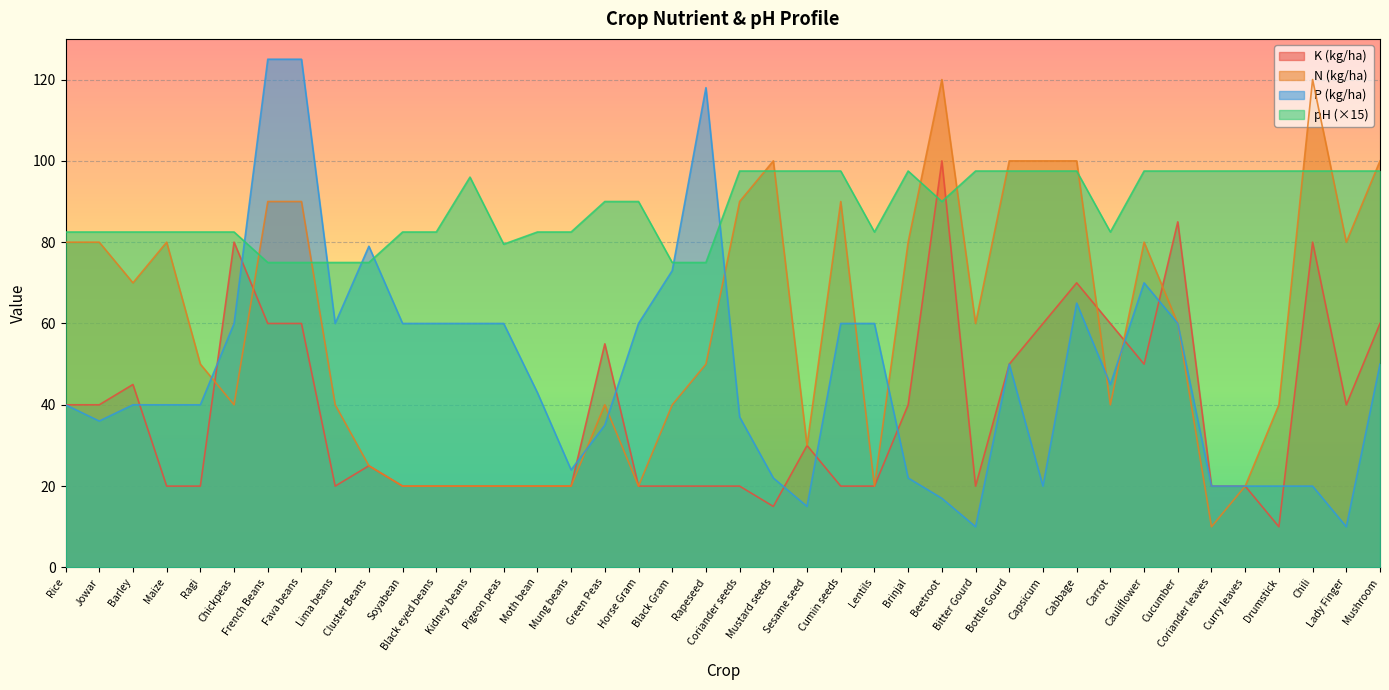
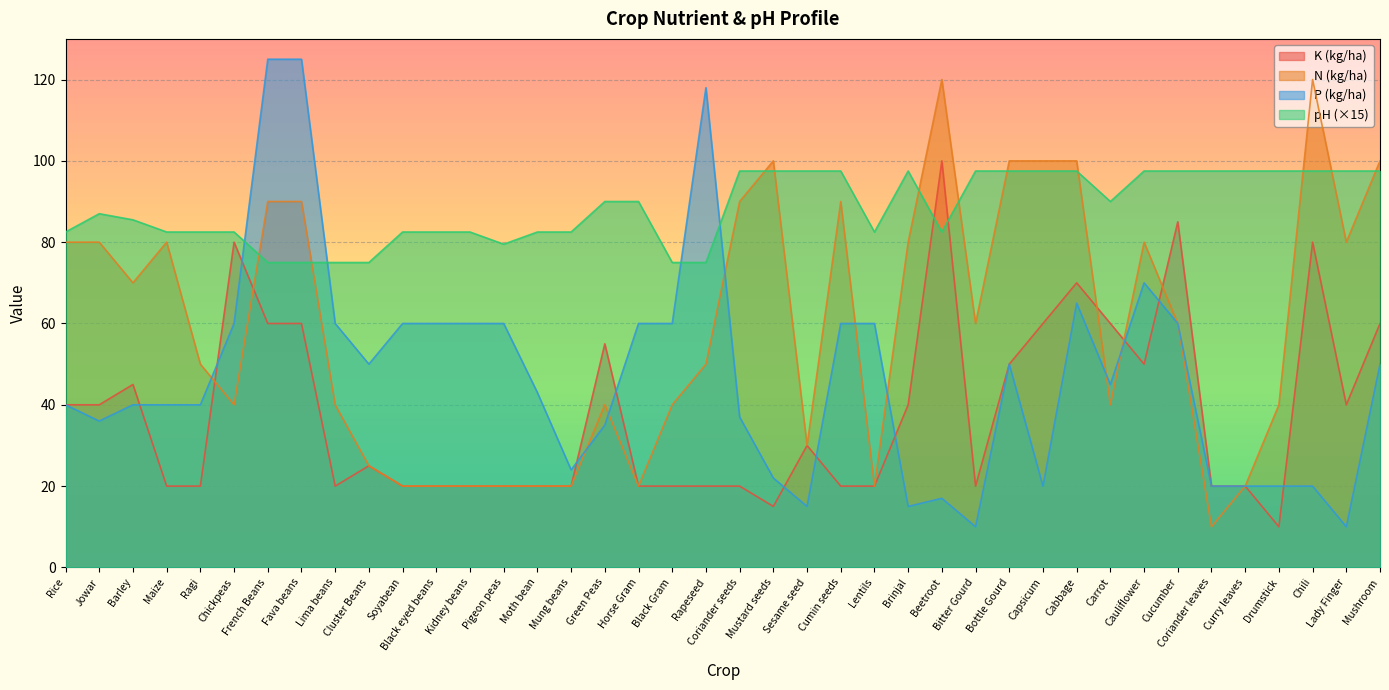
  {
    "P (kg/ha)": {
      "Jowar": 36,
      "Barley": 40,
      "Maize": 40,
      "Ragi": 40,
      "Chickpeas": 60,
      "French Beans": 125,
      "Fava beans": 125,
      "Lima beans": 60,
-     "Cluster Beans": 79,
+     "Cluster Beans": 50,
      "Soyabean": 60,
      "Black eyed beans": 60,
      "Kidney beans": 60,
      "Pigeon peas": 60,
      "Moth bean": 43,
      "Mung beans": 24,
      "Green Peas": 35,
      "Horse Gram": 60,
-     "Black Gram": 73,
+     "Black Gram": 60,
      "Rapeseed": 118,
      "Coriander seeds": 37,
      "Mustard seeds": 22,
      "Sesame seed": 15,
      "Cumin seeds": 60,
      "Lentils": 60,
-     "Brinjal": 22,
+     "Brinjal": 15,
      "Beetroot": 17,
      "Bitter Gourd": 10,
      "Capsicum": 20,
      "Cabbage": 65,
      "Carrot": 45,
      "Cauliflower": 70,
      "Drumstick": 20,
      "Chili": 20,
      "Lady Finger": 10,
      "Mushroom": 50
    },
    "pH (×15)": {
      "Rice": 83,
-     "Jowar": 83,
-     "Barley": 83,
+     "Jowar": 87,
+     "Barley": 86,
      "Maize": 83,
      "Ragi": 83,
      "Chickpeas": 83,
      "French Beans": 75,
      "Fava beans": 75,
      "Lima beans": 75,
      "Cluster Beans": 75,
      "Soyabean": 83,
      "Black eyed beans": 83,
-     "Kidney beans": 96,
+     "Kidney beans": 83,
      "Pigeon peas": 80,
      "Moth bean": 83,
      "Mung beans": 83,
      "Green Peas": 90,
      "Horse Gram": 90,
      "Black Gram": 75,
      "Rapeseed": 75,
      "Coriander seeds": 98,
      "Mustard seeds": 98,
      "Sesame seed": 98,
      "Cumin seeds": 98,
      "Lentils": 83,
      "Brinjal": 98,
-     "Beetroot": 90,
+     "Beetroot": 83,
      "Bitter Gourd": 98,
      "Bottle Gourd": 98,
      "Capsicum": 98,
      "Cabbage": 98,
-     "Carrot": 83,
+     "Carrot": 90,
      "Cauliflower": 98,
      "Cucumber": 98,
      "Coriander leaves": 98,
      "Curry leaves": 98,
      "Drumstick": 98,
      "Chili": 98,
      "Lady Finger": 98,
      "Mushroom": 98
    }
  }
